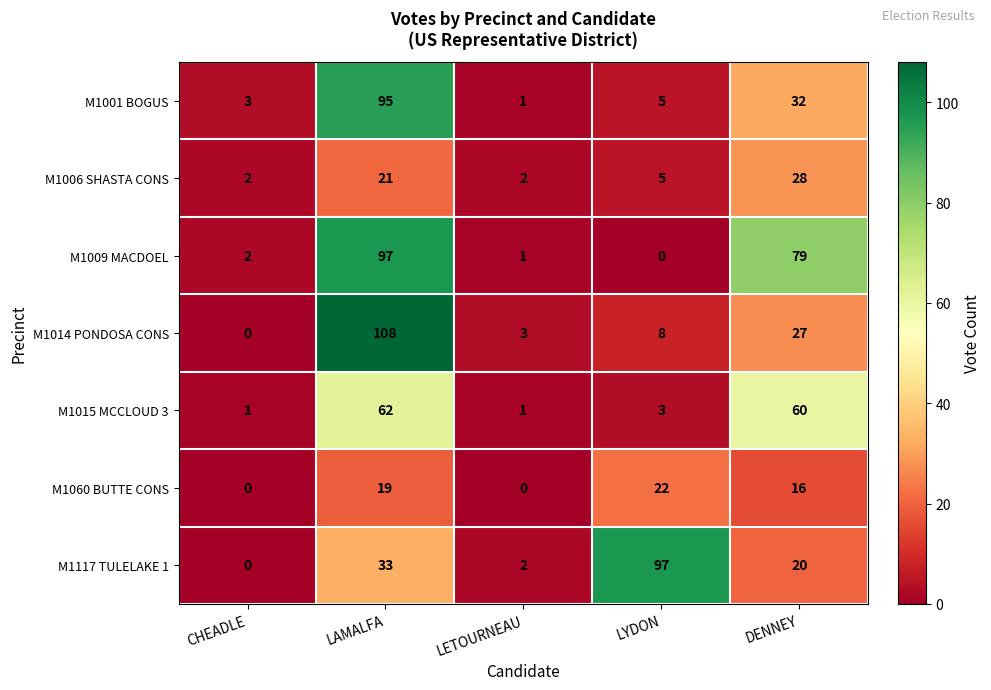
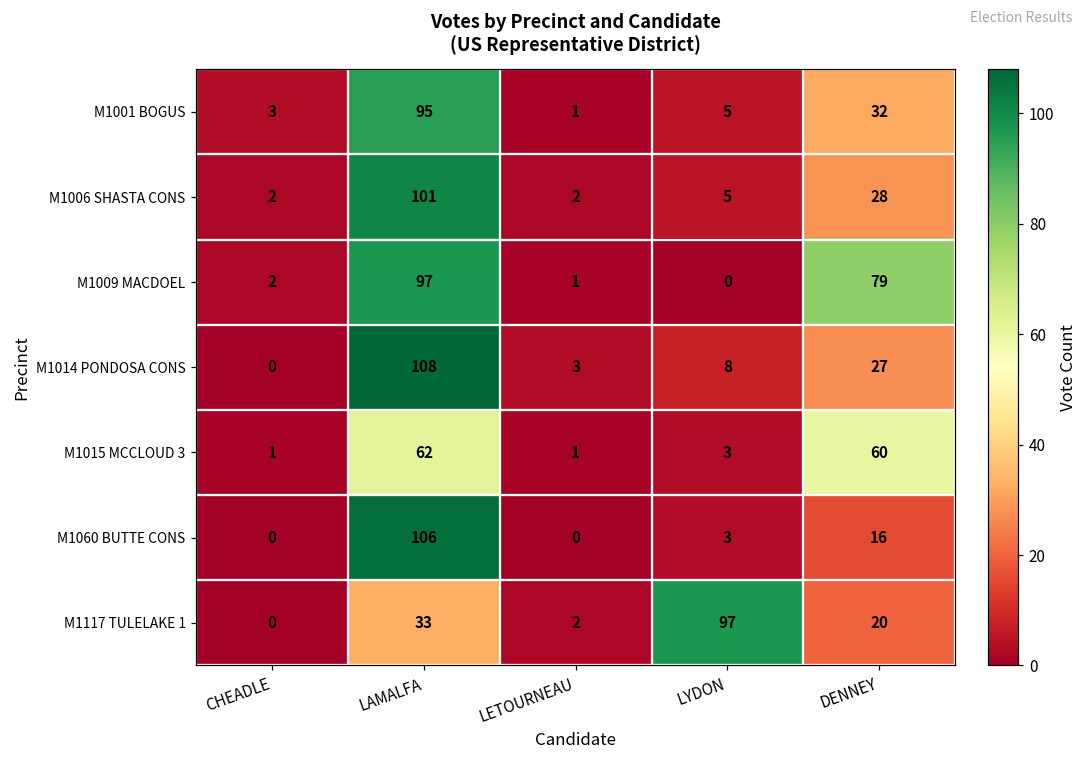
  {
    "M1001 BOGUS": {
      "CHEADLE": 3,
      "LAMALFA": 95,
      "LETOURNEAU": 1,
      "LYDON": 5,
      "DENNEY": 32
    },
    "M1006 SHASTA CONS": {
      "CHEADLE": 2,
-     "LAMALFA": 21,
+     "LAMALFA": 101,
      "LETOURNEAU": 2,
      "LYDON": 5,
      "DENNEY": 28
    },
    "M1009 MACDOEL": {
      "CHEADLE": 2,
      "LAMALFA": 97,
      "LETOURNEAU": 1,
      "LYDON": 0,
      "DENNEY": 79
    },
    "M1014 PONDOSA CONS": {
      "CHEADLE": 0,
      "LAMALFA": 108,
      "LETOURNEAU": 3,
      "LYDON": 8,
      "DENNEY": 27
    },
    "M1015 MCCLOUD 3": {
      "CHEADLE": 1,
      "LAMALFA": 62,
      "LETOURNEAU": 1,
      "LYDON": 3,
      "DENNEY": 60
    },
    "M1060 BUTTE CONS": {
      "CHEADLE": 0,
-     "LAMALFA": 19,
+     "LAMALFA": 106,
      "LETOURNEAU": 0,
-     "LYDON": 22,
+     "LYDON": 3,
      "DENNEY": 16
    },
    "M1117 TULELAKE 1": {
      "CHEADLE": 0,
      "LAMALFA": 33,
      "LETOURNEAU": 2,
      "LYDON": 97,
      "DENNEY": 20
    }
  }
